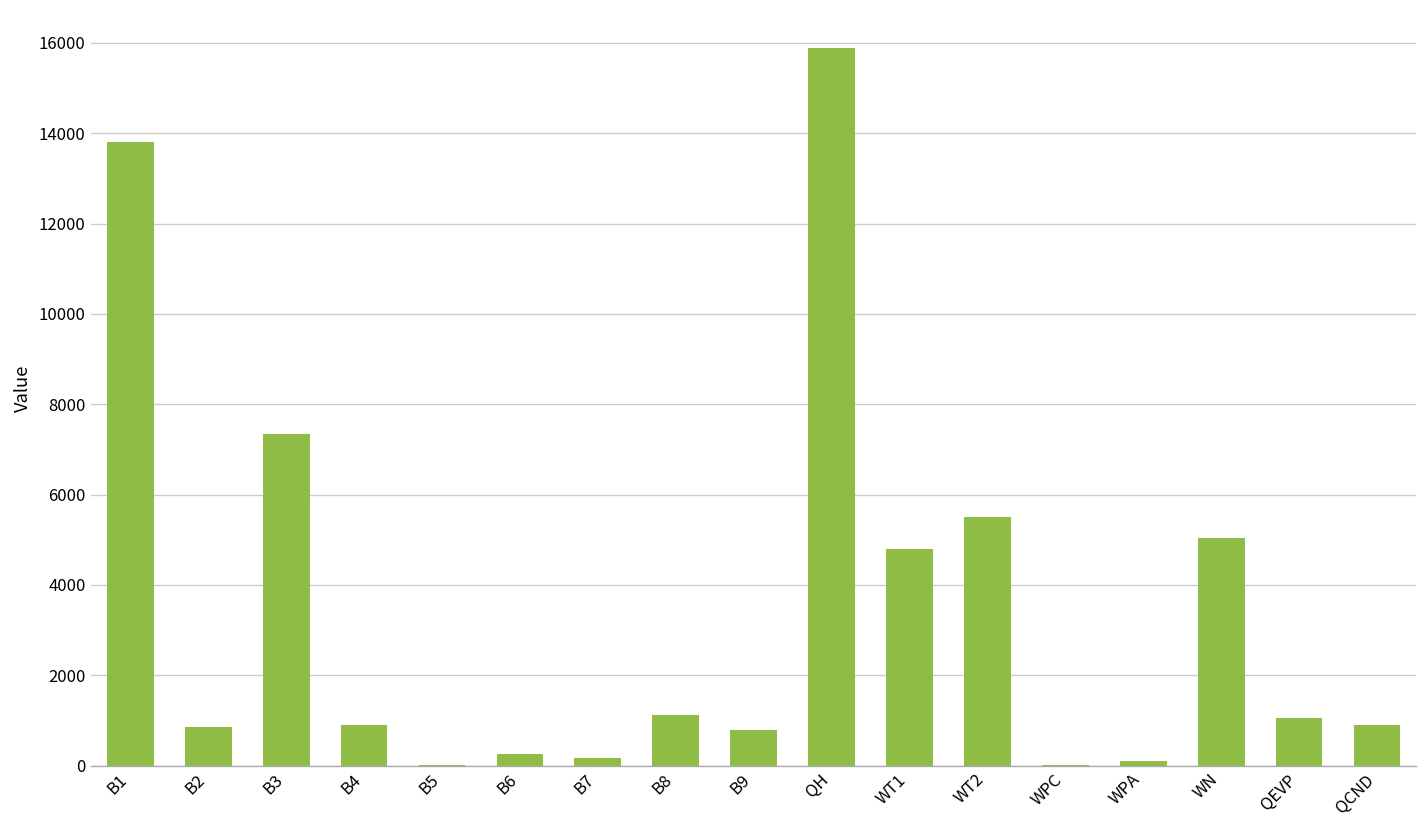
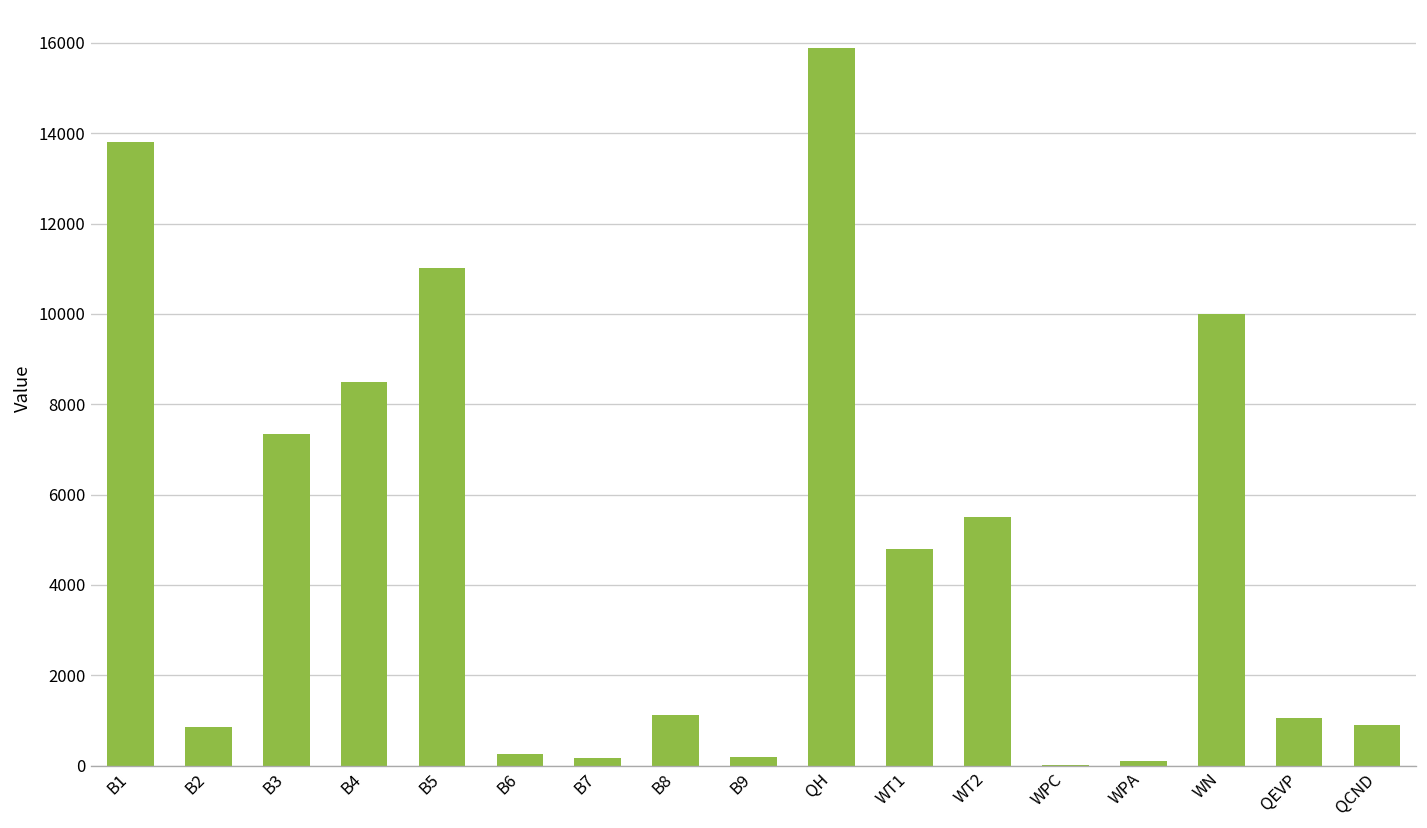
  {
    "B1": 13800,
    "B2": 900,
    "B3": 7300,
-   "B4": 900,
-   "B5": 0,
+   "B4": 8500,
+   "B5": 11000,
    "B6": 300,
    "B7": 200,
    "B8": 1100,
-   "B9": 800,
+   "B9": 200,
    "QH": 15900,
    "WT1": 4800,
    "WT2": 5500,
    "WPA": 100,
-   "WN": 5000,
+   "WN": 10000,
    "QEVP": 1100,
    "QCND": 900
  }
